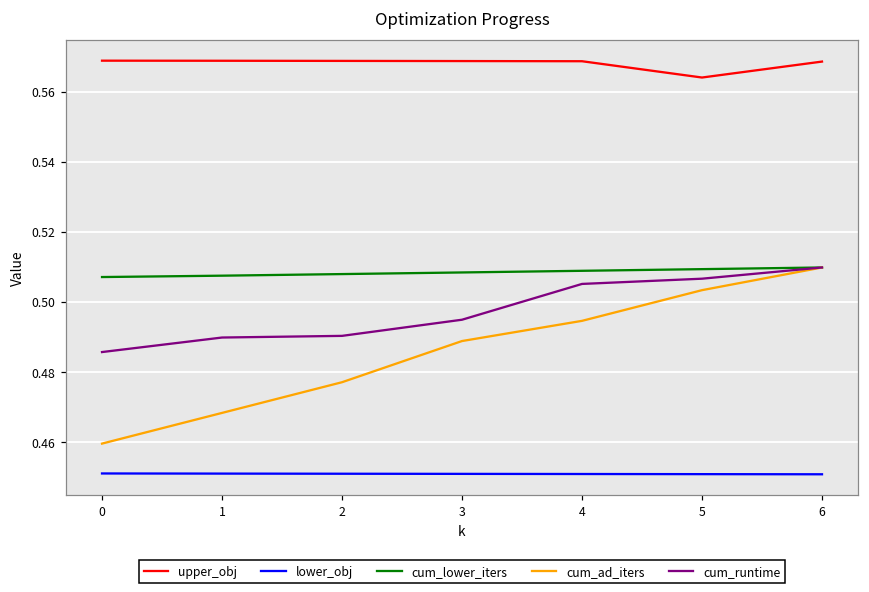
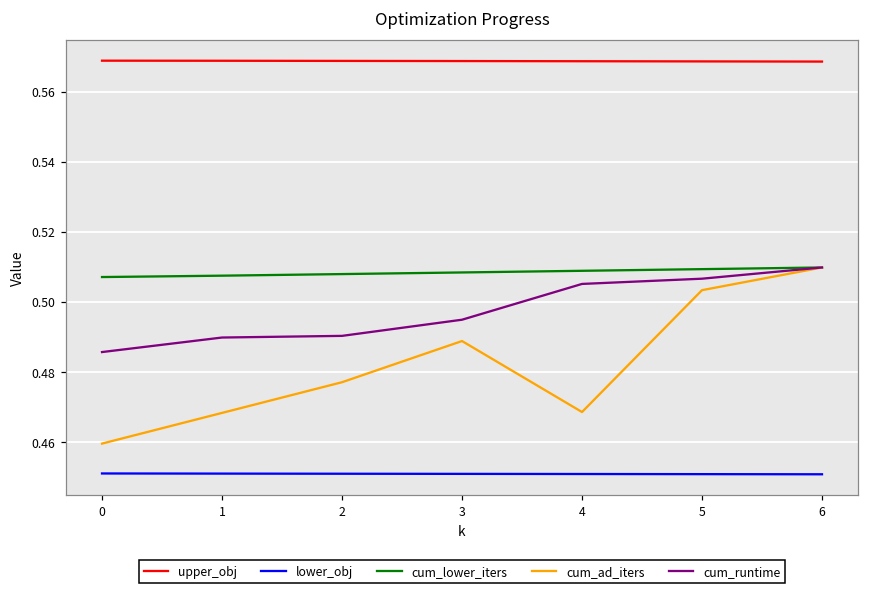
  {
    "upper_obj": {
      "0": 0.569,
      "1": 0.569,
      "2": 0.569,
      "3": 0.569,
      "4": 0.569,
-     "5": 0.564,
+     "5": 0.569,
      "6": 0.569
    },
    "lower_obj": {
      "0": 0.451,
      "1": 0.451,
      "2": 0.451,
      "3": 0.451,
      "4": 0.451,
      "5": 0.451,
      "6": 0.451
    },
    "cum_lower_iters": {
      "0": 0.507,
      "1": 0.507,
      "2": 0.508,
      "3": 0.508,
      "4": 0.509,
      "5": 0.509
    },
    "cum_ad_iters": {
      "0": 0.460,
      "1": 0.468,
      "2": 0.477,
      "3": 0.489,
-     "4": 0.495,
+     "4": 0.469,
      "5": 0.503
    },
    "cum_runtime": {
      "0": 0.486,
      "1": 0.490,
      "2": 0.490,
      "3": 0.495,
      "4": 0.505,
      "5": 0.507
    }
  }
